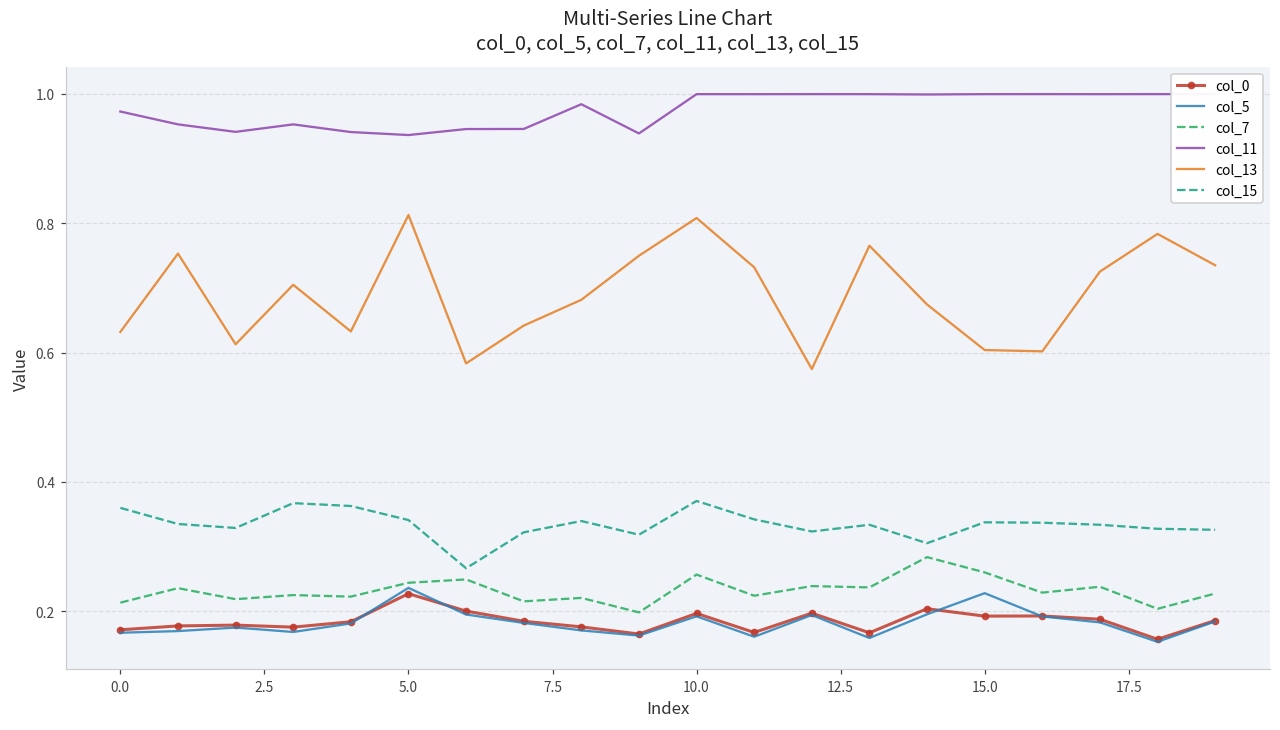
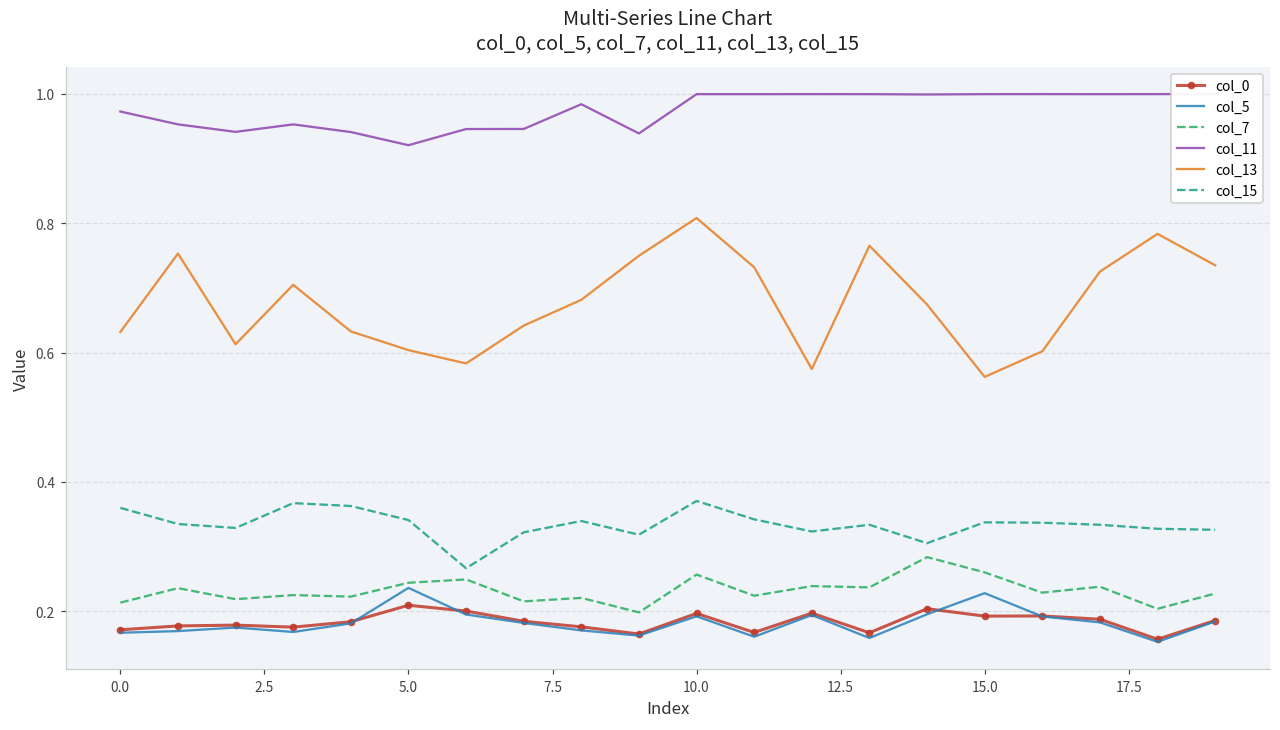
  {
    "col_0": {
      "0.0": 0.17,
-     "5.0": 0.23,
+     "5.0": 0.21,
      "10.0": 0.20,
      "15.0": 0.19
    },
    "col_5": {
      "0.0": 0.17,
      "5.0": 0.24,
      "10.0": 0.19,
      "15.0": 0.23
    },
    "col_11": {
      "0.0": 0.97,
-     "5.0": 0.94,
+     "5.0": 0.92,
      "10.0": 1.00,
      "15.0": 1.00
    },
    "col_13": {
      "0.0": 0.63,
-     "5.0": 0.81,
+     "5.0": 0.60,
      "10.0": 0.81,
-     "15.0": 0.60
+     "15.0": 0.56
    }
  }
